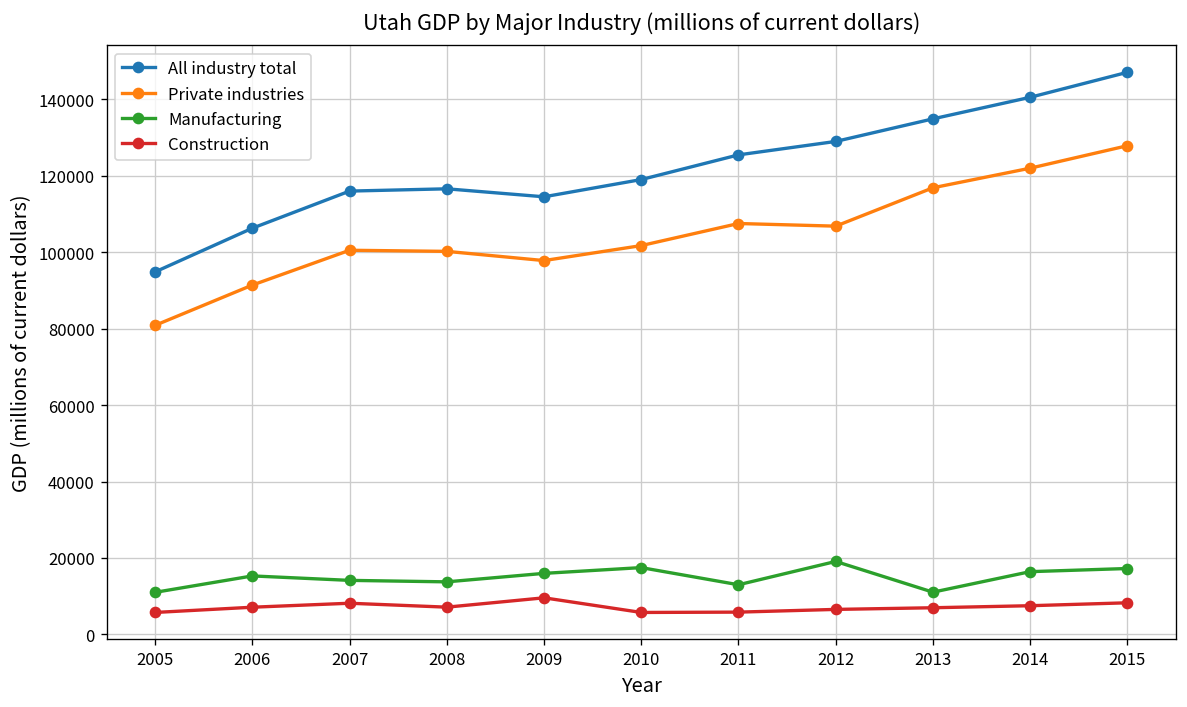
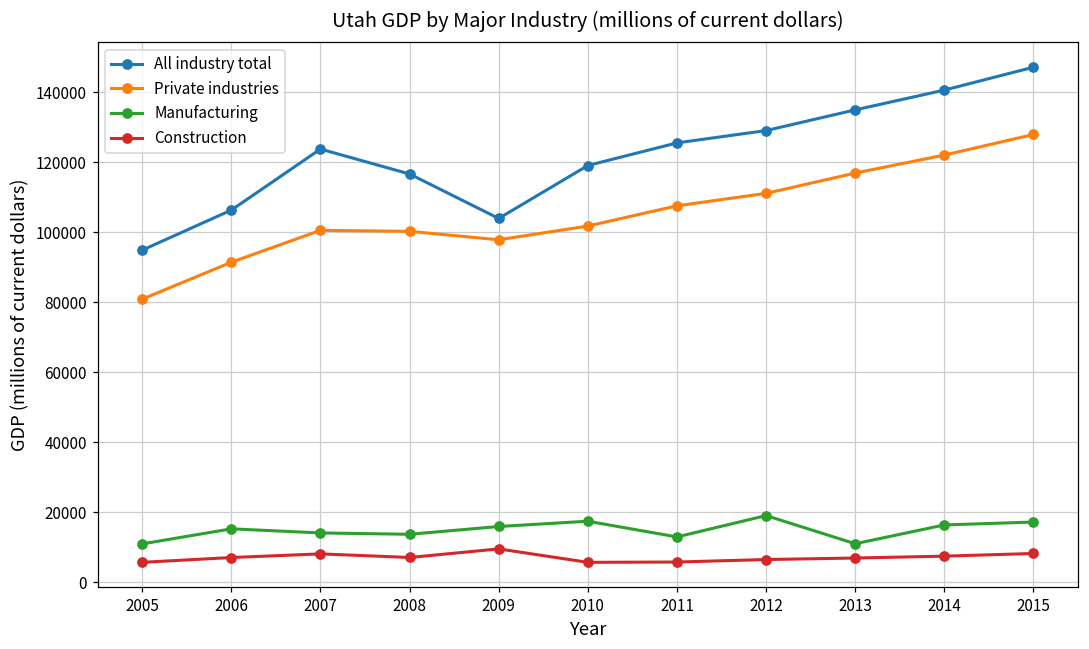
  {
    "All industry total": {
      "2005": 95000,
      "2006": 106000,
-     "2007": 116000,
+     "2007": 124000,
      "2008": 117000,
-     "2009": 115000,
+     "2009": 104000,
      "2010": 119000,
      "2011": 125000,
      "2012": 129000,
      "2013": 135000,
      "2014": 141000,
      "2015": 147000
    },
    "Private industries": {
      "2005": 81000,
      "2006": 91000,
      "2007": 101000,
      "2008": 100000,
      "2009": 98000,
      "2010": 102000,
      "2011": 108000,
-     "2012": 107000,
+     "2012": 111000,
      "2013": 117000,
      "2014": 122000,
      "2015": 128000
    },
    "Manufacturing": {
      "2005": 11000,
      "2006": 15000,
      "2007": 14000,
      "2008": 14000,
      "2009": 16000,
      "2010": 17000,
      "2011": 13000,
      "2012": 19000,
      "2013": 11000,
      "2014": 16000,
      "2015": 17000
    },
    "Construction": {
      "2005": 6000,
      "2006": 7000,
      "2007": 8000,
      "2008": 7000,
      "2009": 10000,
      "2010": 6000,
      "2011": 6000,
      "2012": 7000,
      "2013": 7000,
      "2014": 8000,
      "2015": 8000
    }
  }
